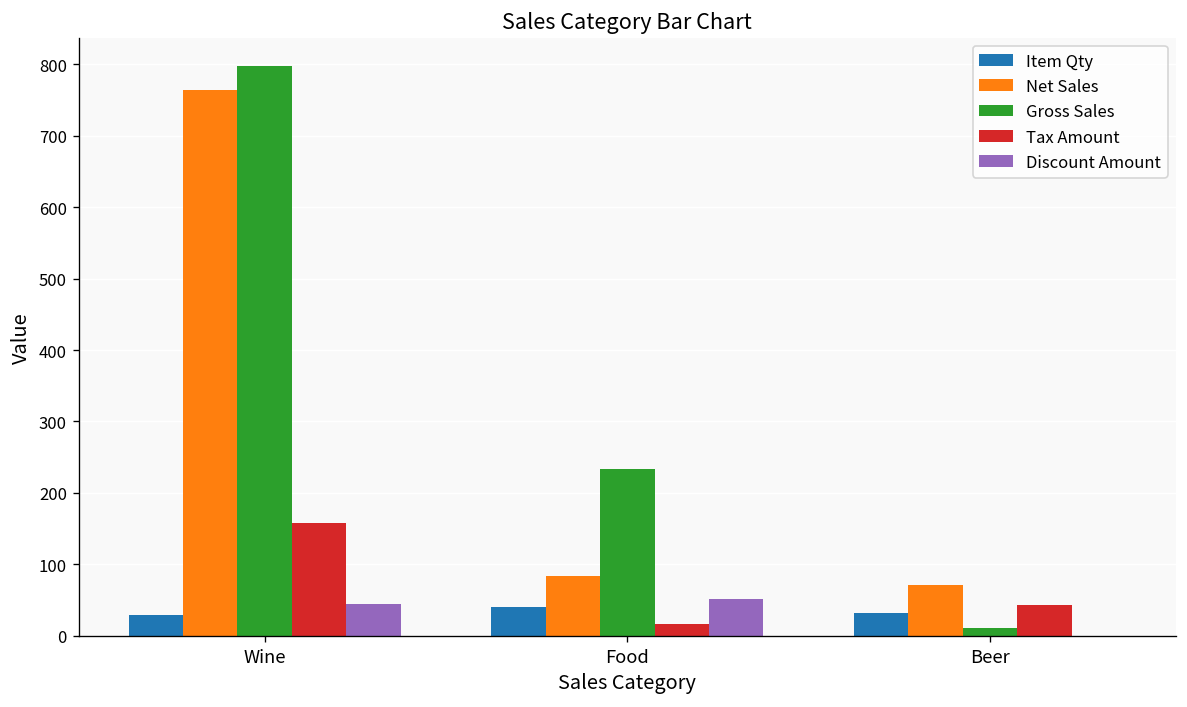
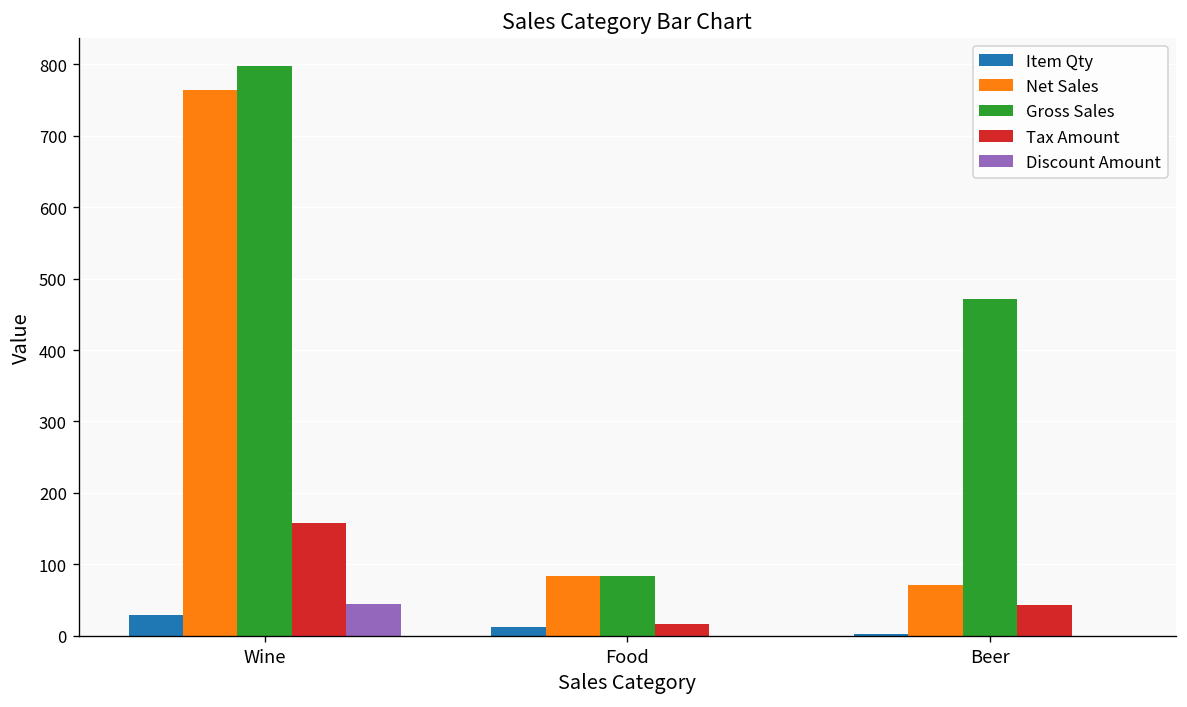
  {
    "Item Qty": {
      "Wine": 30,
-     "Food": 40,
-     "Beer": 30
+     "Food": 10,
+     "Beer": 0
    },
    "Net Sales": {
      "Wine": 760,
      "Food": 80,
      "Beer": 70
    },
    "Gross Sales": {
      "Wine": 800,
-     "Food": 230,
-     "Beer": 10
+     "Food": 80,
+     "Beer": 470
    },
    "Tax Amount": {
      "Wine": 160,
      "Food": 20,
      "Beer": 40
    },
    "Discount Amount": {
      "Wine": 50,
-     "Food": 50,
+     "Food": 0,
      "Beer": 0
    }
  }
